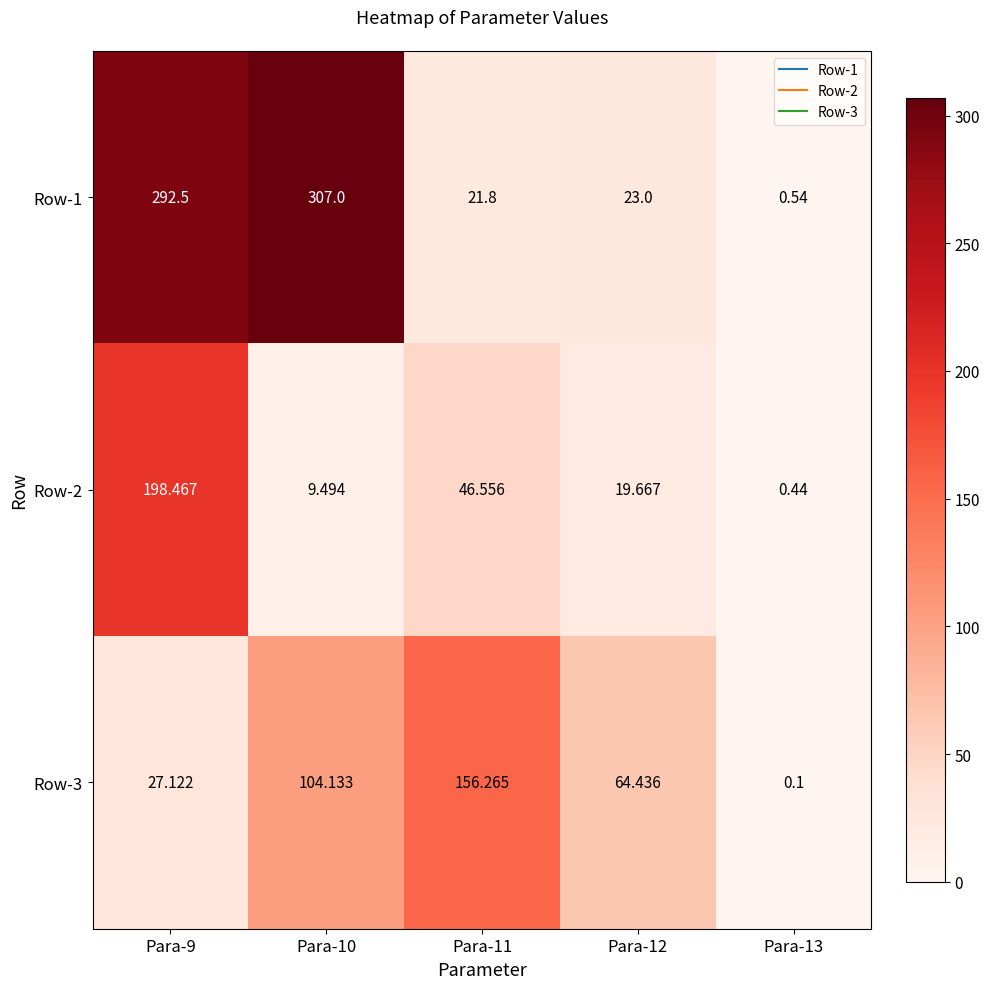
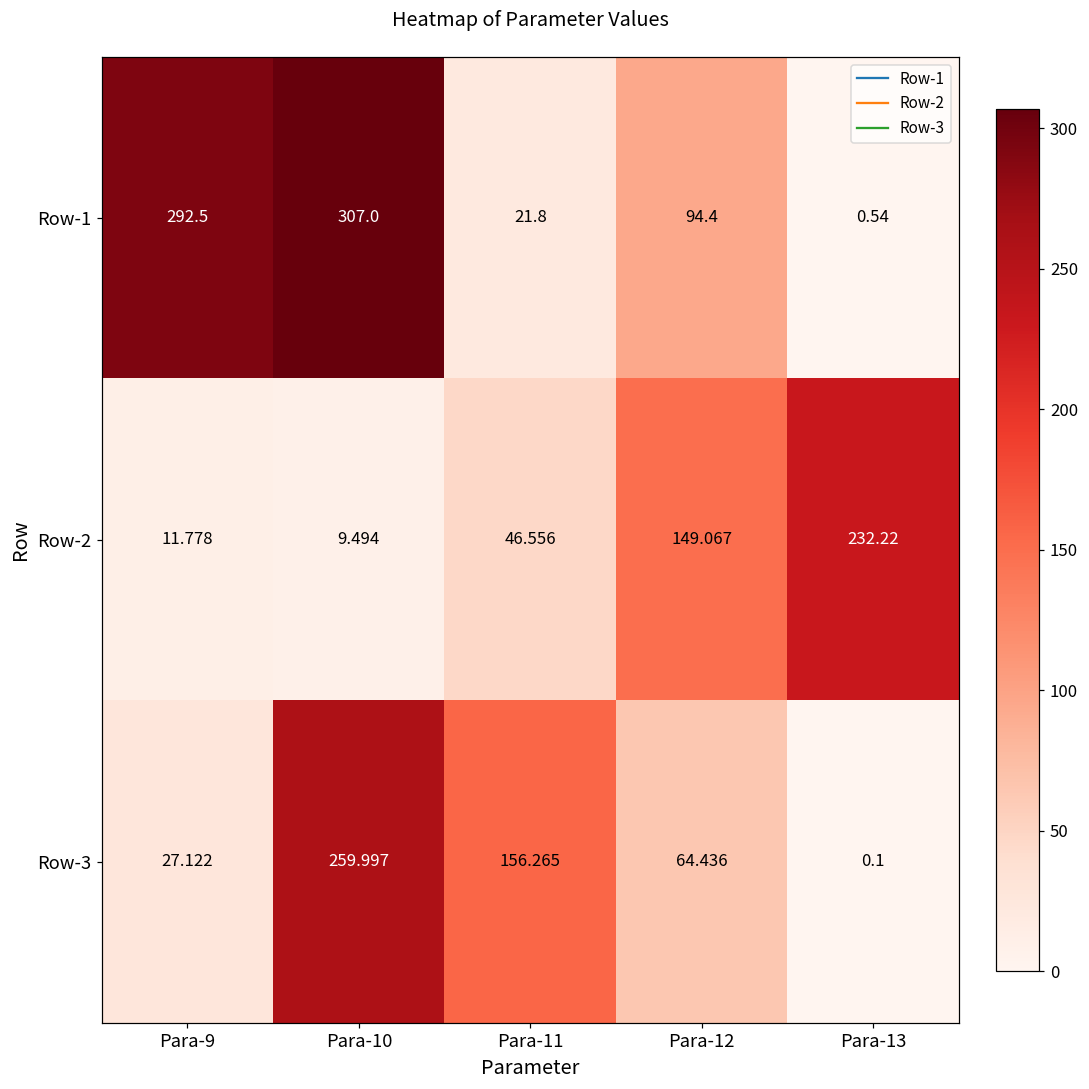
  {
    "Row-1": {
      "Para-9": 292.5,
      "Para-10": 307.0,
      "Para-11": 21.8,
-     "Para-12": 23.0,
+     "Para-12": 94.4,
      "Para-13": 0.54
    },
    "Row-2": {
-     "Para-9": 198.467,
+     "Para-9": 11.778,
      "Para-10": 9.494,
      "Para-11": 46.556,
-     "Para-12": 19.667,
-     "Para-13": 0.44
+     "Para-12": 149.067,
+     "Para-13": 232.22
    },
    "Row-3": {
      "Para-9": 27.122,
-     "Para-10": 104.133,
+     "Para-10": 259.997,
      "Para-11": 156.265,
      "Para-12": 64.436,
      "Para-13": 0.1
    }
  }
